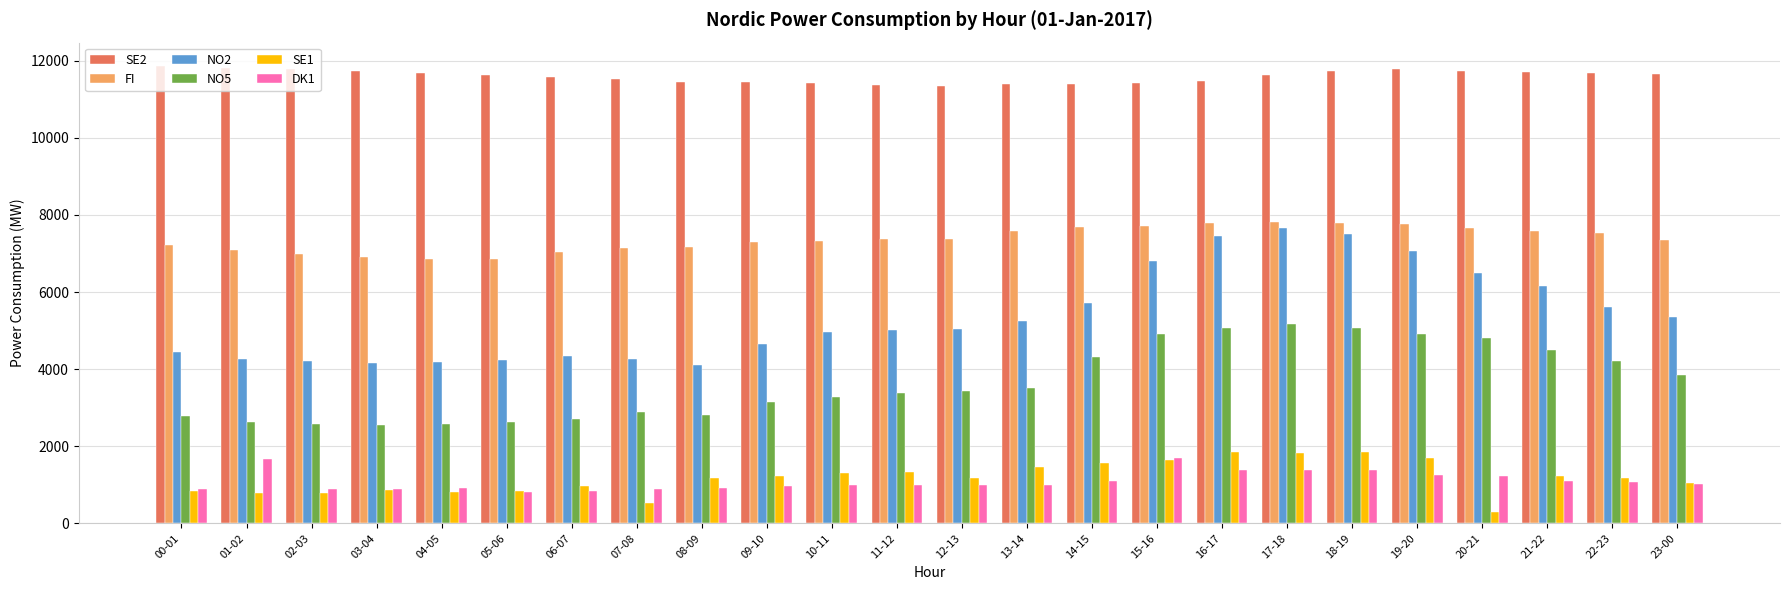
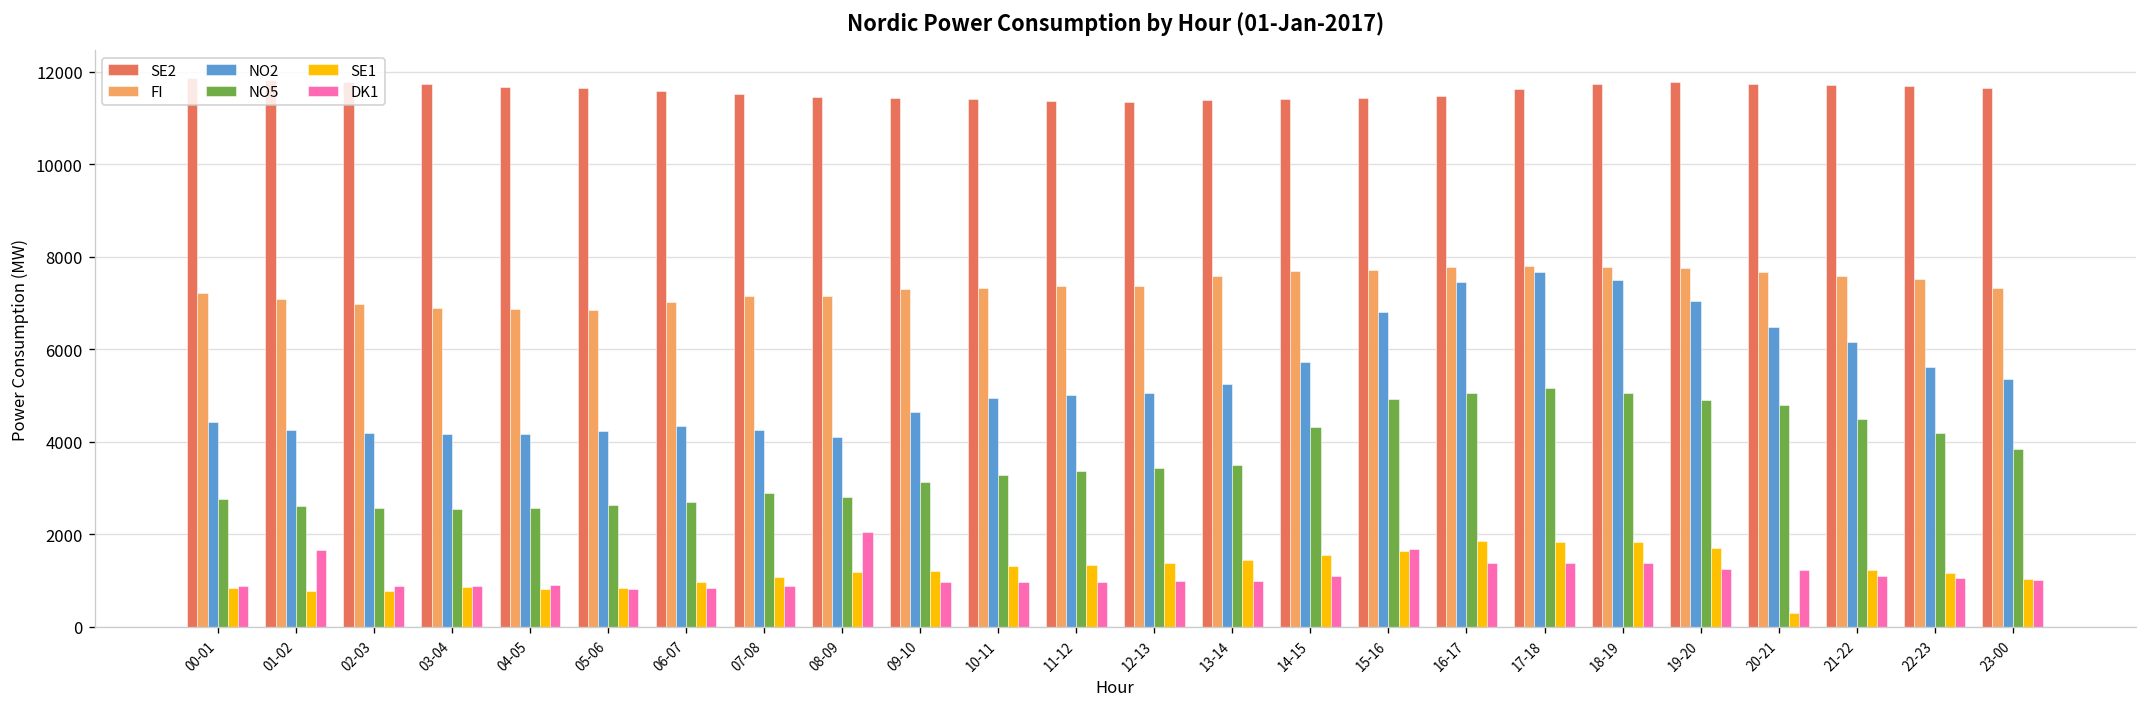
  {
    "NO2": {
      "00-01": 4400,
      "01-02": 4300,
      "02-03": 4200,
      "03-04": 4200,
      "04-05": 4200,
      "05-06": 4200,
      "06-07": 4300,
      "07-08": 4300,
      "08-09": 4100,
      "09-10": 4600,
      "10-11": 5000,
      "11-12": 5000,
      "12-13": 5000,
      "13-14": 5300,
      "14-15": 5700,
      "15-16": 6800,
      "16-17": 7500,
      "17-18": 7700,
      "18-19": 7500,
      "19-20": 7100,
      "20-21": 6500,
      "21-22": 6200,
      "22-23": 5600,
      "23-00": 5400
    },
    "NO5": {
      "00-01": 2800,
      "01-02": 2600,
      "02-03": 2600,
      "03-04": 2600,
      "04-05": 2600,
      "05-06": 2600,
      "06-07": 2700,
      "07-08": 2900,
      "08-09": 2800,
      "09-10": 3100,
      "10-11": 3300,
      "11-12": 3400,
      "12-13": 3400,
      "13-14": 3500,
      "14-15": 4300,
      "15-16": 4900,
      "16-17": 5100,
      "17-18": 5200,
      "18-19": 5100,
      "19-20": 4900,
      "20-21": 4800,
      "21-22": 4500,
      "22-23": 4200,
      "23-00": 3900
    },
    "SE1": {
      "00-01": 800,
      "01-02": 800,
      "02-03": 800,
      "03-04": 900,
      "04-05": 800,
      "05-06": 800,
      "06-07": 1000,
-     "07-08": 500,
+     "07-08": 1100,
      "08-09": 1200,
      "09-10": 1200,
      "10-11": 1300,
      "11-12": 1300,
-     "12-13": 1200,
+     "12-13": 1400,
      "13-14": 1400,
      "14-15": 1600,
      "15-16": 1700,
      "16-17": 1800,
      "17-18": 1800,
      "18-19": 1800,
      "19-20": 1700,
      "20-21": 300,
      "21-22": 1200,
      "22-23": 1200,
      "23-00": 1000
    },
    "DK1": {
      "00-01": 900,
      "01-02": 1700,
      "02-03": 900,
      "03-04": 900,
      "04-05": 900,
      "05-06": 800,
      "06-07": 800,
      "07-08": 900,
-     "08-09": 900,
+     "08-09": 2000,
      "09-10": 1000,
      "10-11": 1000,
      "11-12": 1000,
      "12-13": 1000,
      "13-14": 1000,
      "14-15": 1100,
      "15-16": 1700,
      "16-17": 1400,
      "17-18": 1400,
      "18-19": 1400,
      "19-20": 1300,
      "20-21": 1200,
      "21-22": 1100,
      "22-23": 1100,
      "23-00": 1000
    }
  }
